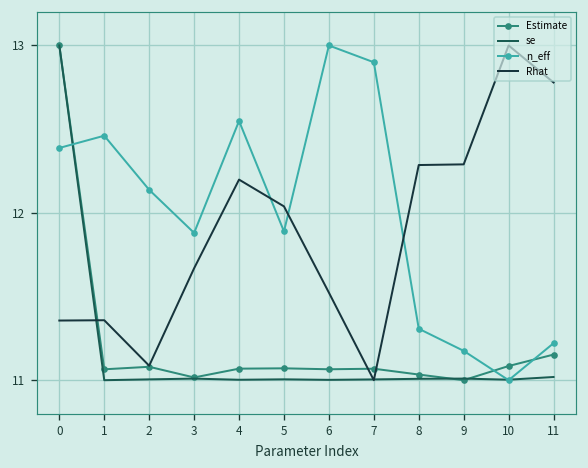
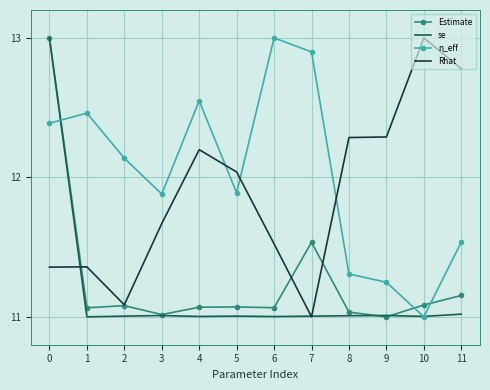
  {
    "Estimate": {
      "1": 11.07,
      "4": 11.07,
      "5": 11.07,
      "6": 11.07,
-     "7": 11.07,
+     "7": 11.53,
      "8": 11.03,
      "10": 11.08,
      "11": 11.15
    },
    "n_eff": {
      "0": 12.39,
      "1": 12.46,
      "2": 12.14,
      "3": 11.88,
      "4": 12.55,
      "5": 11.89,
      "6": 13.00,
      "7": 12.90,
      "8": 11.31,
-     "9": 11.18,
-     "11": 11.22
+     "9": 11.25,
+     "11": 11.54
    }
  }
